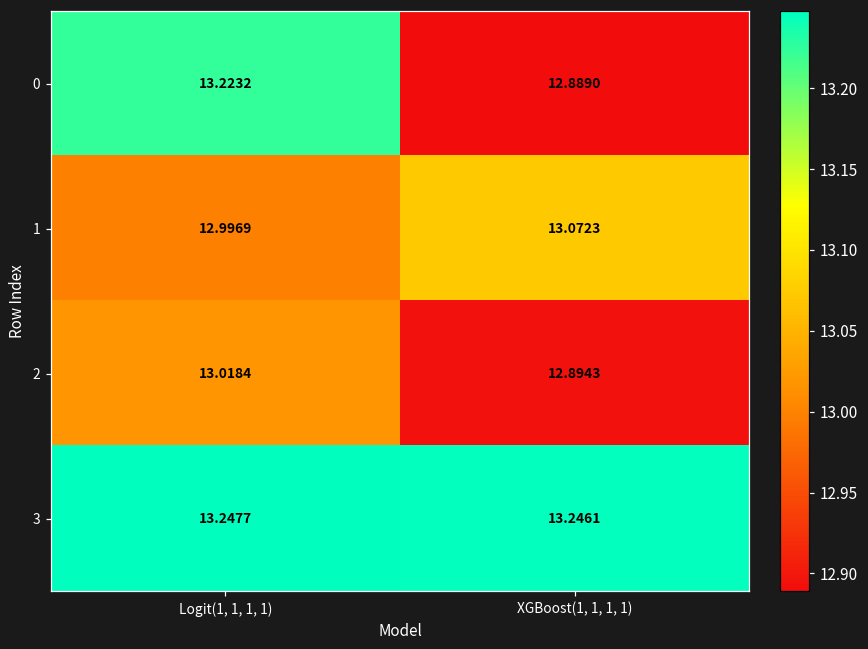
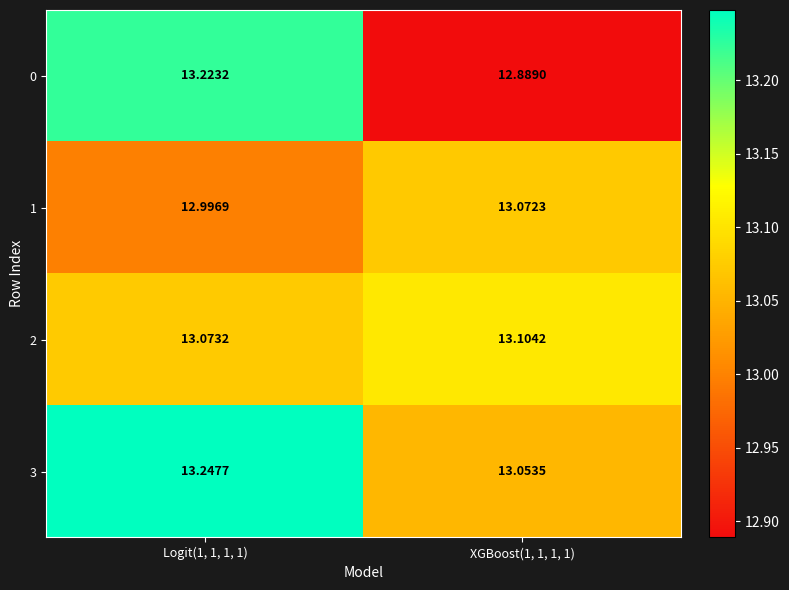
  {
    "0": {
      "Logit(1, 1, 1, 1)": 13.2232,
      "XGBoost(1, 1, 1, 1)": 12.8890
    },
    "1": {
      "Logit(1, 1, 1, 1)": 12.9969,
      "XGBoost(1, 1, 1, 1)": 13.0723
    },
    "2": {
-     "Logit(1, 1, 1, 1)": 13.0184,
-     "XGBoost(1, 1, 1, 1)": 12.8943
+     "Logit(1, 1, 1, 1)": 13.0732,
+     "XGBoost(1, 1, 1, 1)": 13.1042
    },
    "3": {
      "Logit(1, 1, 1, 1)": 13.2477,
-     "XGBoost(1, 1, 1, 1)": 13.2461
+     "XGBoost(1, 1, 1, 1)": 13.0535
    }
  }
